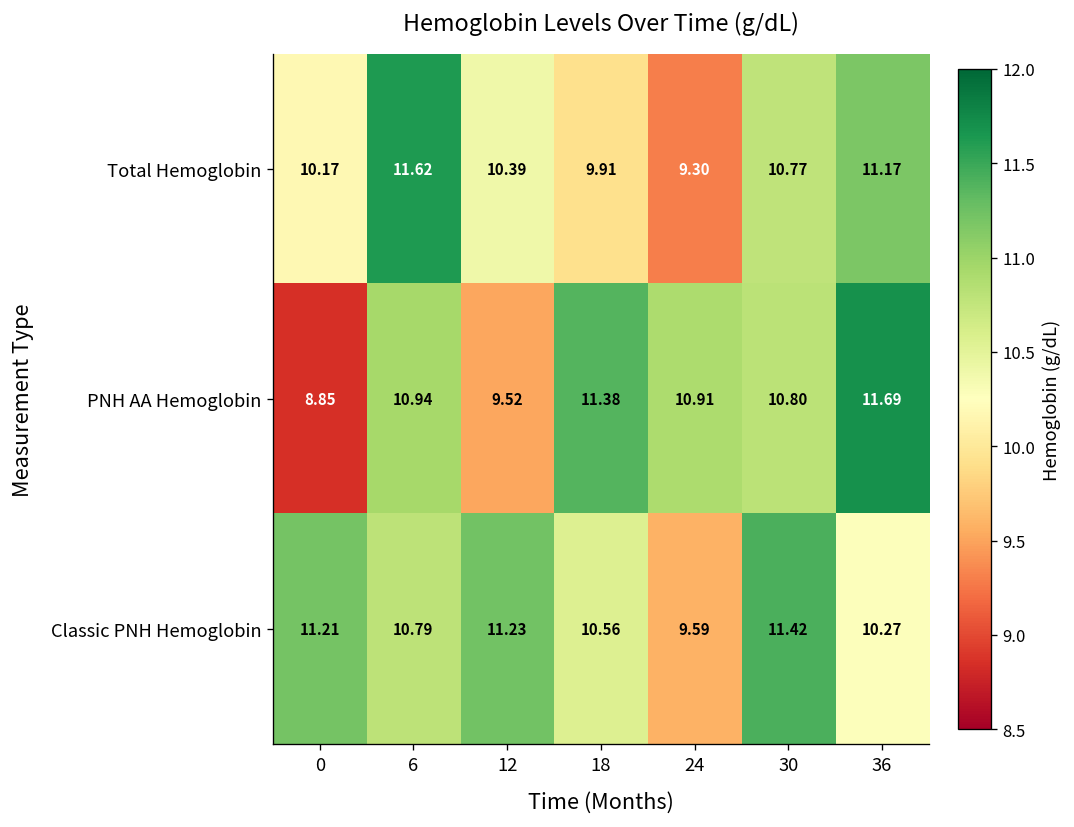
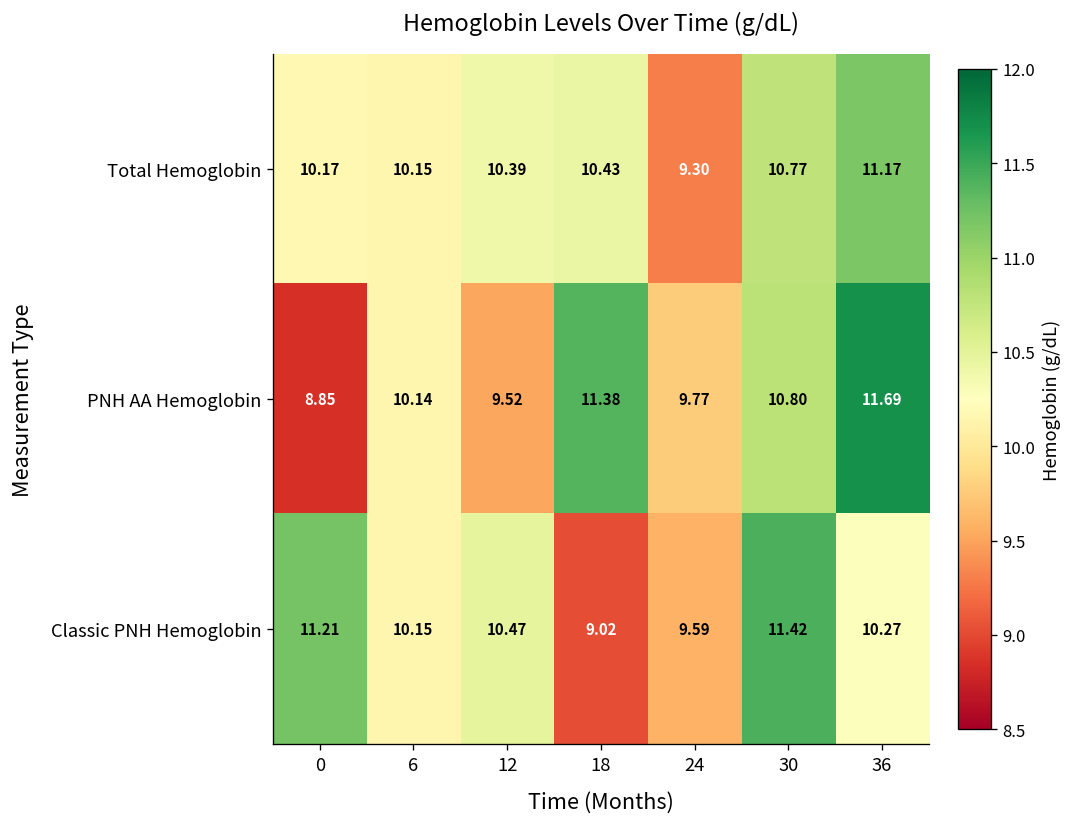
  {
    "Total Hemoglobin": {
      "0": 10.17,
-     "6": 11.62,
+     "6": 10.15,
      "12": 10.39,
-     "18": 9.91,
+     "18": 10.43,
      "24": 9.30,
      "30": 10.77,
      "36": 11.17
    },
    "PNH AA Hemoglobin": {
      "0": 8.85,
-     "6": 10.94,
+     "6": 10.14,
      "12": 9.52,
      "18": 11.38,
-     "24": 10.91,
+     "24": 9.77,
      "30": 10.80,
      "36": 11.69
    },
    "Classic PNH Hemoglobin": {
      "0": 11.21,
-     "6": 10.79,
-     "12": 11.23,
-     "18": 10.56,
+     "6": 10.15,
+     "12": 10.47,
+     "18": 9.02,
      "24": 9.59,
      "30": 11.42,
      "36": 10.27
    }
  }
